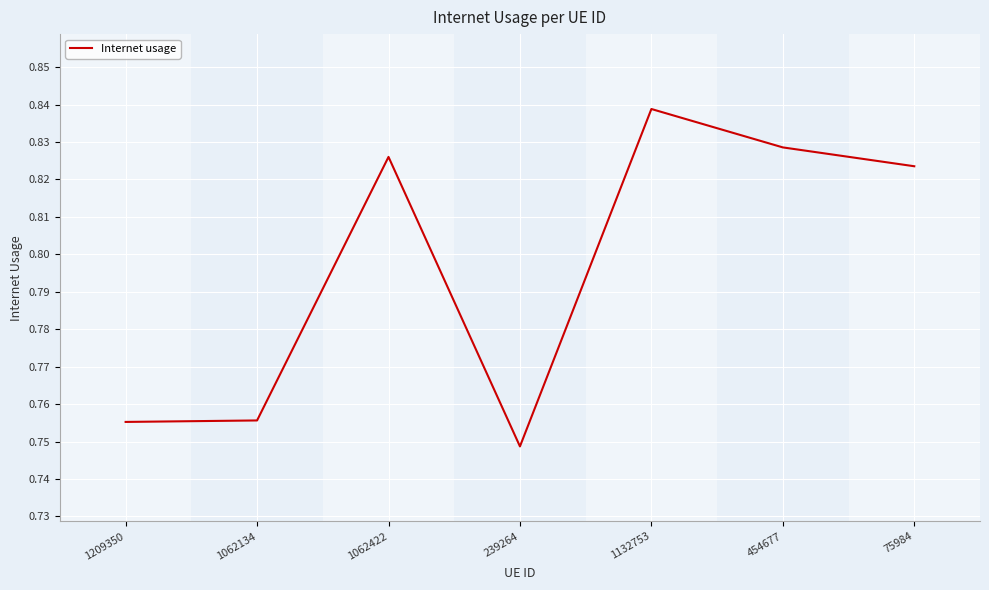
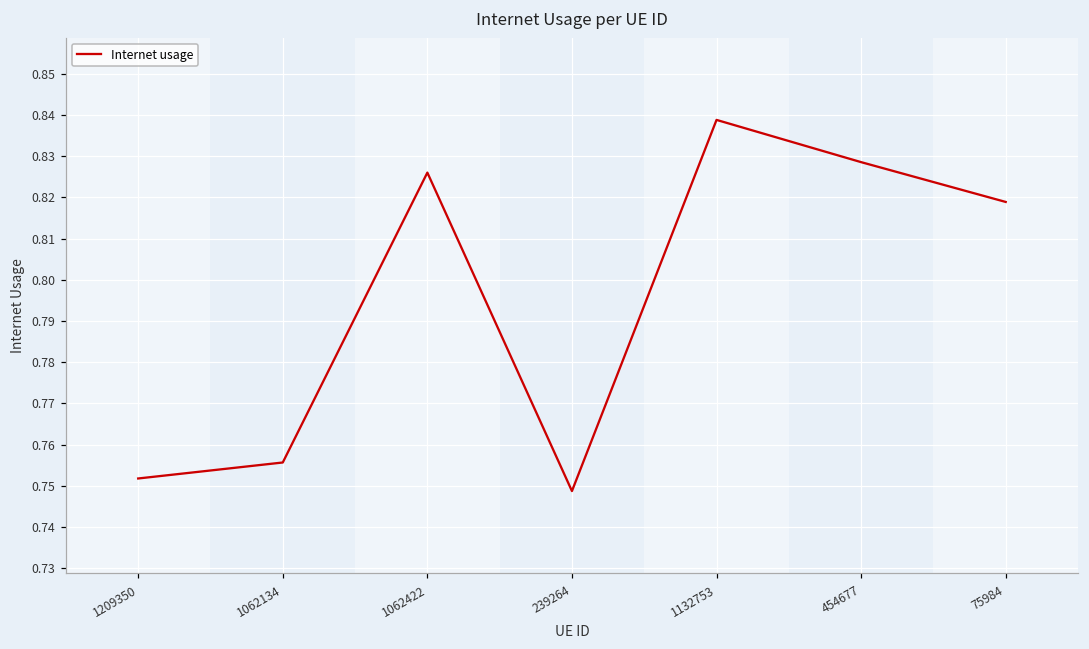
  {
-   "1209350": 0.755,
+   "1209350": 0.752,
    "1062134": 0.756,
    "1062422": 0.826,
    "239264": 0.749,
    "1132753": 0.839,
    "454677": 0.829,
-   "75984": 0.824
+   "75984": 0.819
  }
